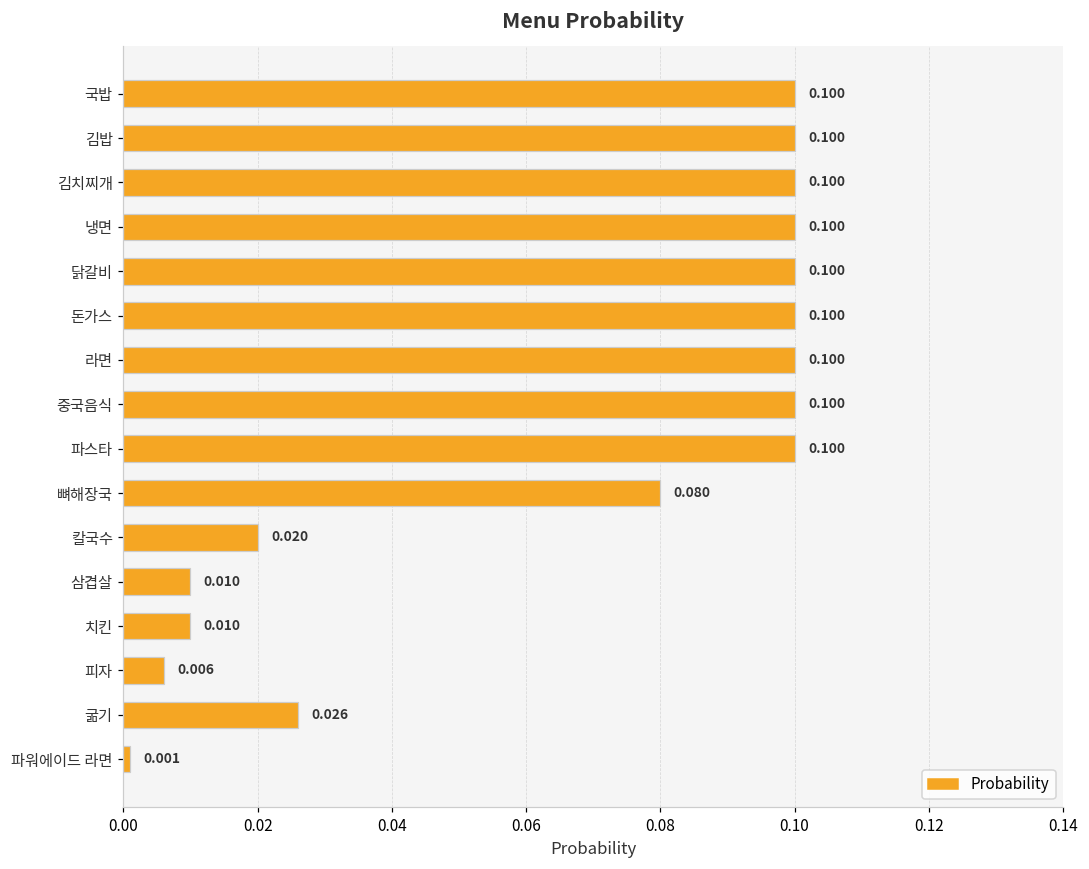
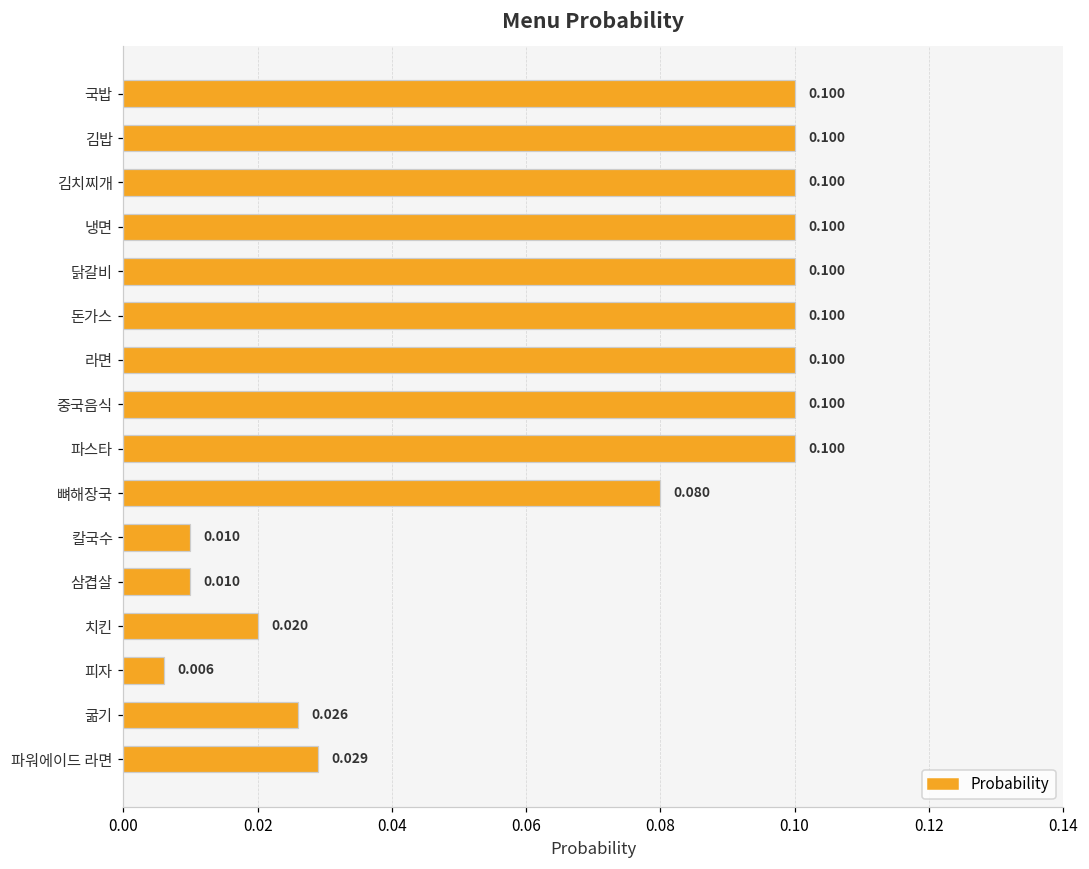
  {
    "국밥": 0.100,
    "김밥": 0.100,
    "김치찌개": 0.100,
    "냉면": 0.100,
    "닭갈비": 0.100,
    "돈가스": 0.100,
    "라면": 0.100,
    "중국음식": 0.100,
    "파스타": 0.100,
    "뼈해장국": 0.080,
-   "칼국수": 0.020,
+   "칼국수": 0.010,
    "삼겹살": 0.010,
-   "치킨": 0.010,
+   "치킨": 0.020,
    "피자": 0.006,
    "굶기": 0.026,
-   "파워에이드 라면": 0.001
+   "파워에이드 라면": 0.029
  }
